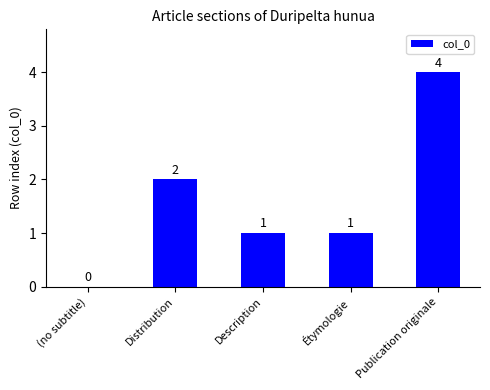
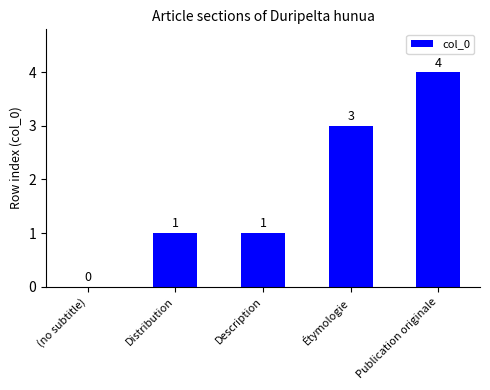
  {
    "(no subtitle)": 0,
-   "Distribution": 2,
+   "Distribution": 1,
    "Description": 1,
-   "Étymologie": 1,
+   "Étymologie": 3,
    "Publication originale": 4
  }
